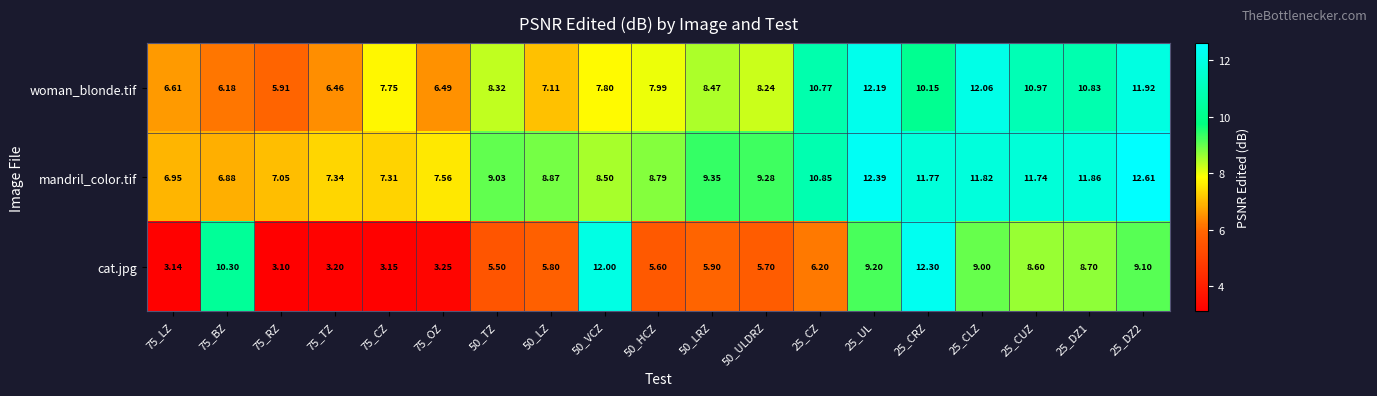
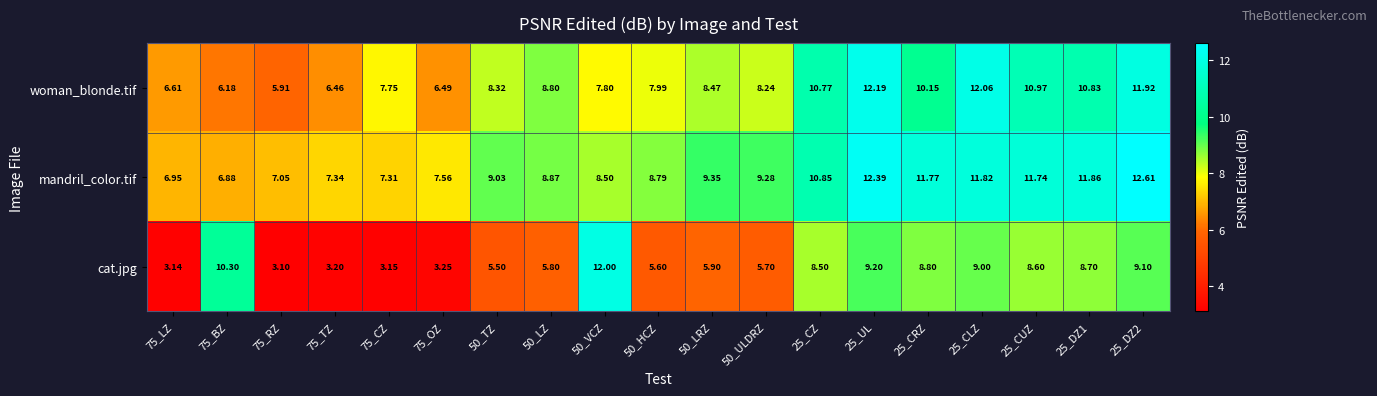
  {
    "woman_blonde.tif": {
      "75_LZ": 6.61,
      "75_BZ": 6.18,
      "75_RZ": 5.91,
      "75_TZ": 6.46,
      "75_CZ": 7.75,
      "75_OZ": 6.49,
      "50_TZ": 8.32,
-     "50_LZ": 7.11,
+     "50_LZ": 8.80,
      "50_VCZ": 7.80,
      "50_HCZ": 7.99,
      "50_LRZ": 8.47,
      "50_ULDRZ": 8.24,
      "25_CZ": 10.77,
      "25_UL": 12.19,
      "25_CRZ": 10.15,
      "25_CLZ": 12.06,
      "25_CUZ": 10.97,
      "25_DZ1": 10.83,
      "25_DZ2": 11.92
    },
    "mandril_color.tif": {
      "75_LZ": 6.95,
      "75_BZ": 6.88,
      "75_RZ": 7.05,
      "75_TZ": 7.34,
      "75_CZ": 7.31,
      "75_OZ": 7.56,
      "50_TZ": 9.03,
      "50_LZ": 8.87,
      "50_VCZ": 8.50,
      "50_HCZ": 8.79,
      "50_LRZ": 9.35,
      "50_ULDRZ": 9.28,
      "25_CZ": 10.85,
      "25_UL": 12.39,
      "25_CRZ": 11.77,
      "25_CLZ": 11.82,
      "25_CUZ": 11.74,
      "25_DZ1": 11.86,
      "25_DZ2": 12.61
    },
    "cat.jpg": {
      "75_LZ": 3.14,
      "75_BZ": 10.30,
      "75_RZ": 3.10,
      "75_TZ": 3.20,
      "75_CZ": 3.15,
      "75_OZ": 3.25,
      "50_TZ": 5.50,
      "50_LZ": 5.80,
      "50_VCZ": 12.00,
      "50_HCZ": 5.60,
      "50_LRZ": 5.90,
      "50_ULDRZ": 5.70,
-     "25_CZ": 6.20,
+     "25_CZ": 8.50,
      "25_UL": 9.20,
-     "25_CRZ": 12.30,
+     "25_CRZ": 8.80,
      "25_CLZ": 9.00,
      "25_CUZ": 8.60,
      "25_DZ1": 8.70,
      "25_DZ2": 9.10
    }
  }
